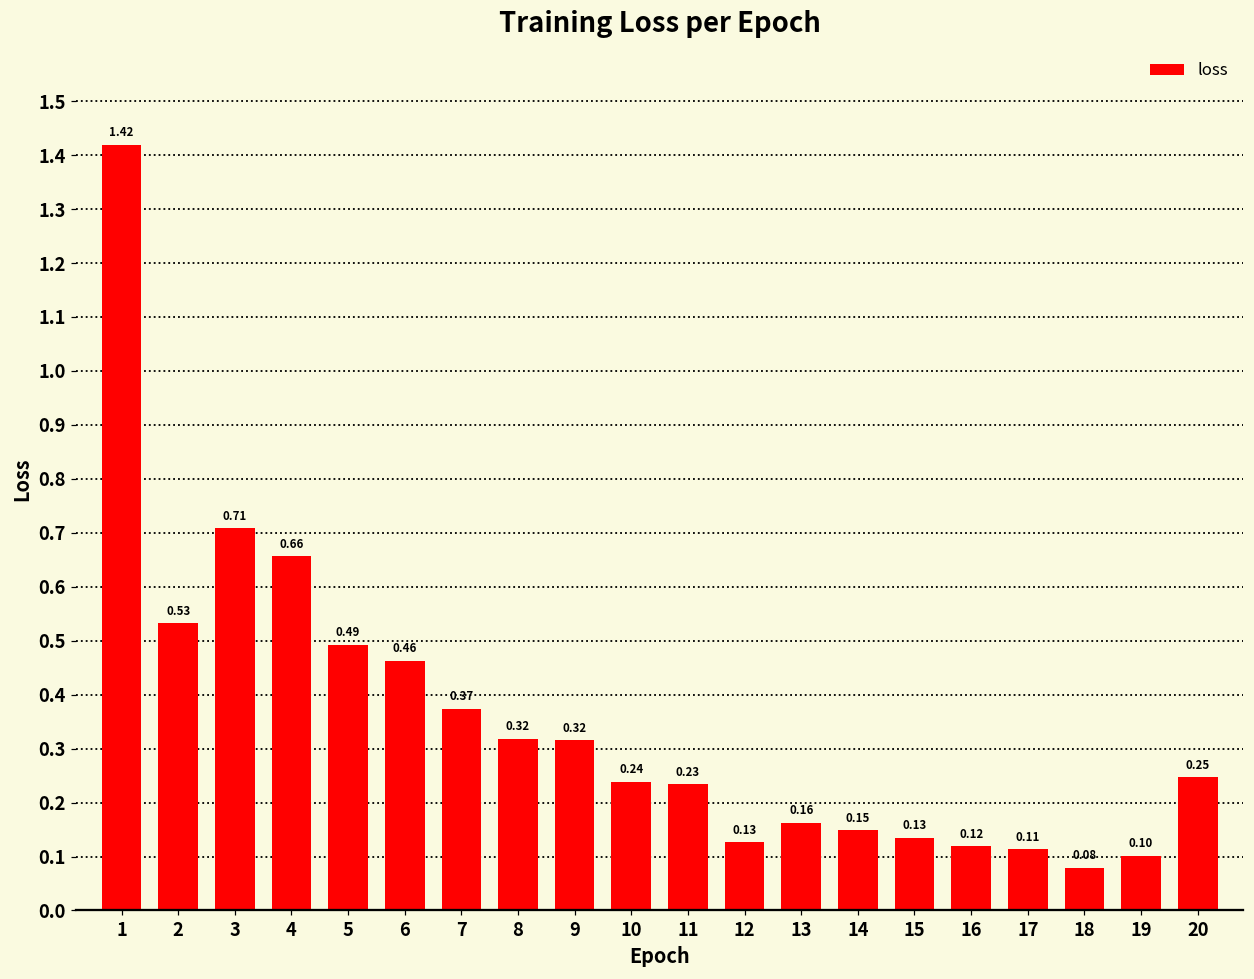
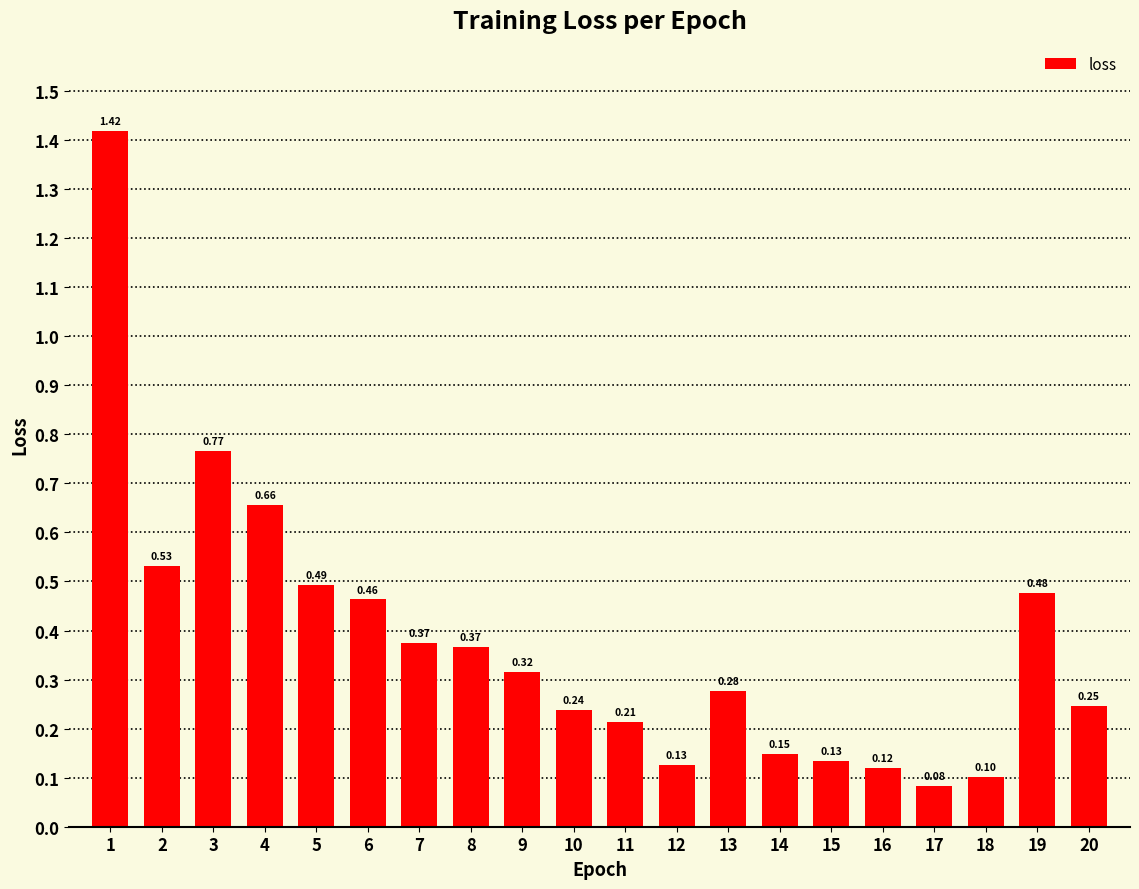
  {
    "1": 1.42,
    "2": 0.53,
-   "3": 0.71,
+   "3": 0.77,
    "4": 0.66,
    "5": 0.49,
    "6": 0.46,
    "7": 0.37,
-   "8": 0.32,
+   "8": 0.37,
    "9": 0.32,
    "10": 0.24,
-   "11": 0.23,
+   "11": 0.21,
    "12": 0.13,
-   "13": 0.16,
+   "13": 0.28,
    "14": 0.15,
    "15": 0.13,
    "16": 0.12,
-   "17": 0.11,
-   "18": 0.08,
-   "19": 0.10,
+   "17": 0.08,
+   "18": 0.10,
+   "19": 0.48,
    "20": 0.25
  }
